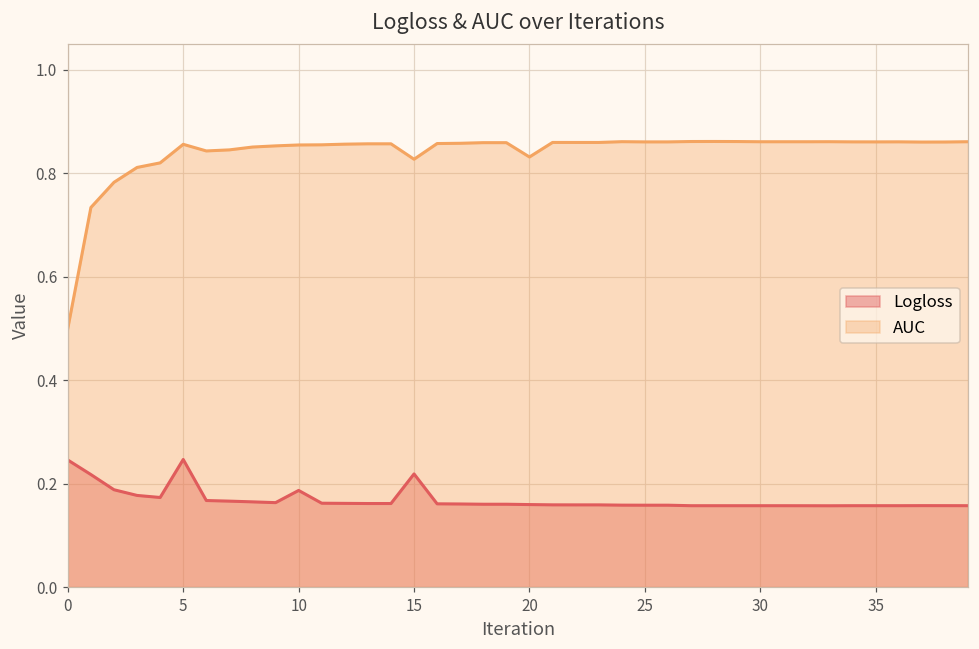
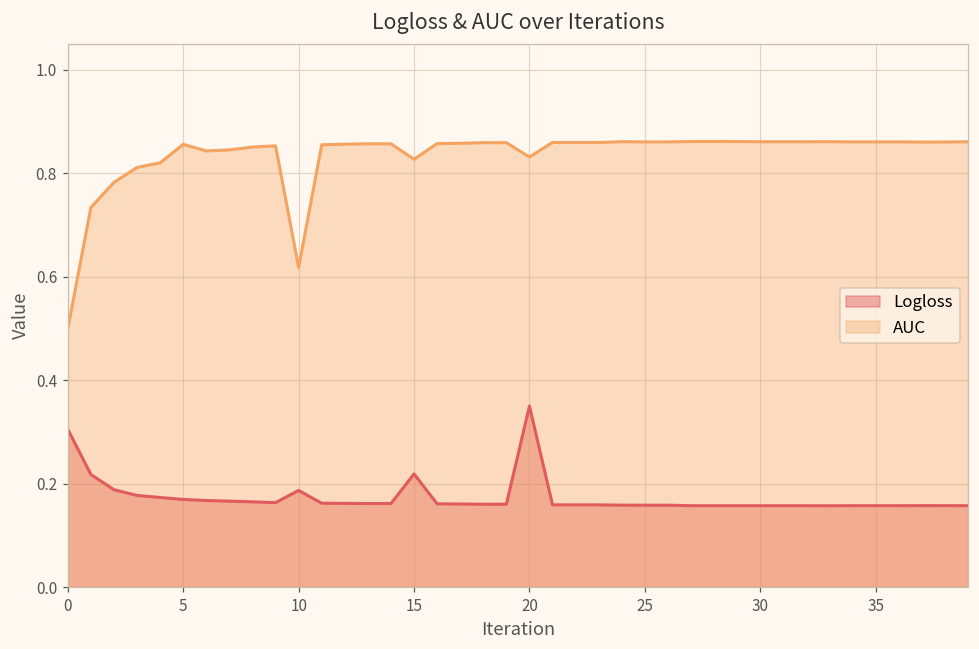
  {
    "Logloss": {
-     "0": 0.25,
-     "5": 0.25,
+     "0": 0.30,
+     "5": 0.17,
      "10": 0.19,
      "15": 0.22,
-     "20": 0.16,
+     "20": 0.35,
      "25": 0.16,
      "30": 0.16,
      "35": 0.16
    },
    "AUC": {
      "0": 0.50,
      "5": 0.86,
-     "10": 0.85,
+     "10": 0.62,
      "15": 0.83,
      "20": 0.83,
      "25": 0.86,
      "30": 0.86,
      "35": 0.86
    }
  }
